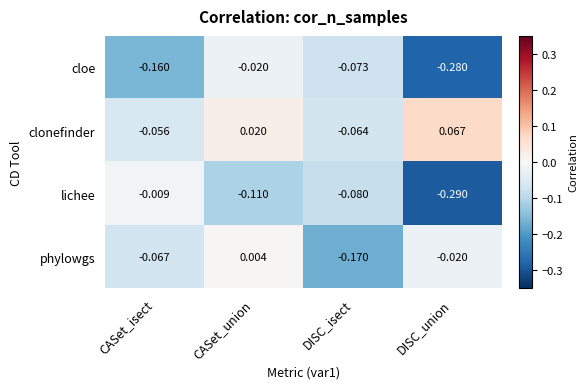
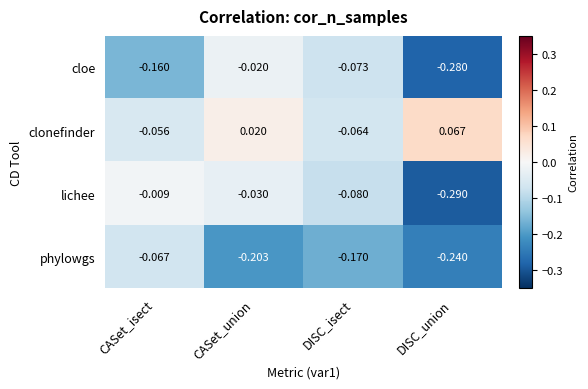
  {
    "cloe": {
      "CASet_isect": -0.160,
      "CASet_union": -0.020,
      "DISC_isect": -0.073,
      "DISC_union": -0.280
    },
    "clonefinder": {
      "CASet_isect": -0.056,
      "CASet_union": 0.020,
      "DISC_isect": -0.064,
      "DISC_union": 0.067
    },
    "lichee": {
      "CASet_isect": -0.009,
-     "CASet_union": -0.110,
+     "CASet_union": -0.030,
      "DISC_isect": -0.080,
      "DISC_union": -0.290
    },
    "phylowgs": {
      "CASet_isect": -0.067,
-     "CASet_union": 0.004,
+     "CASet_union": -0.203,
      "DISC_isect": -0.170,
-     "DISC_union": -0.020
+     "DISC_union": -0.240
    }
  }
